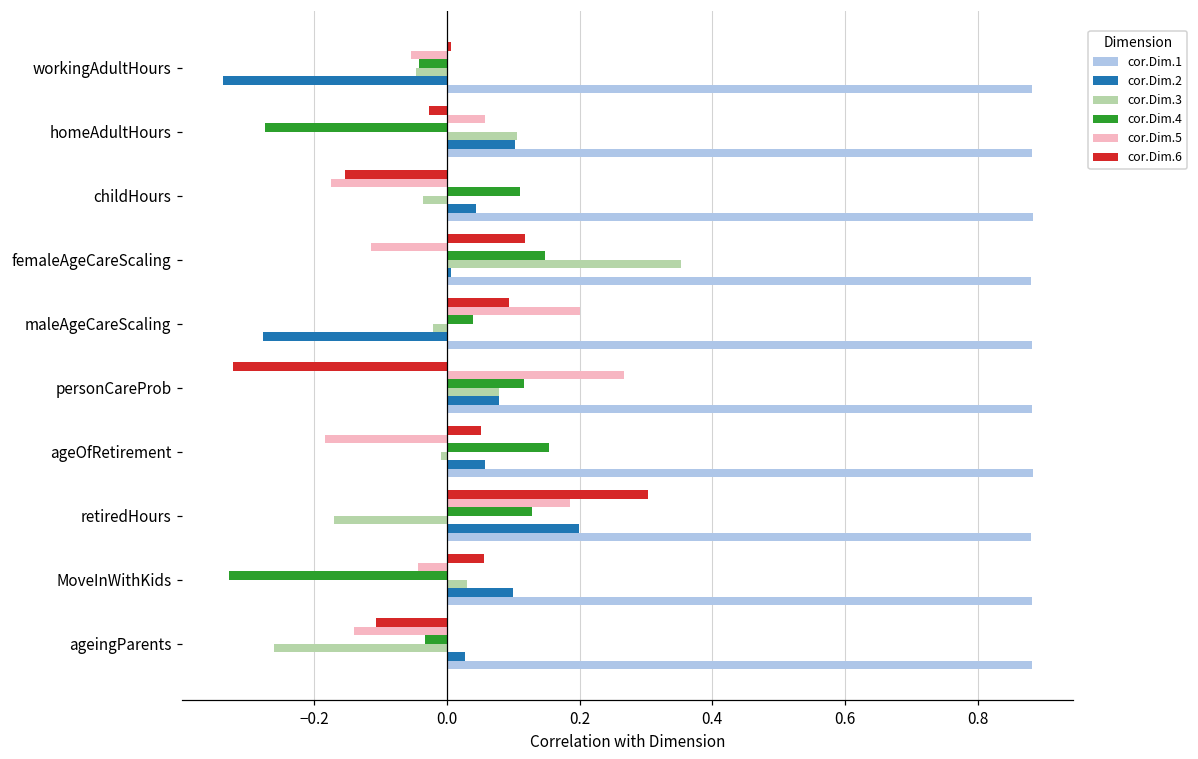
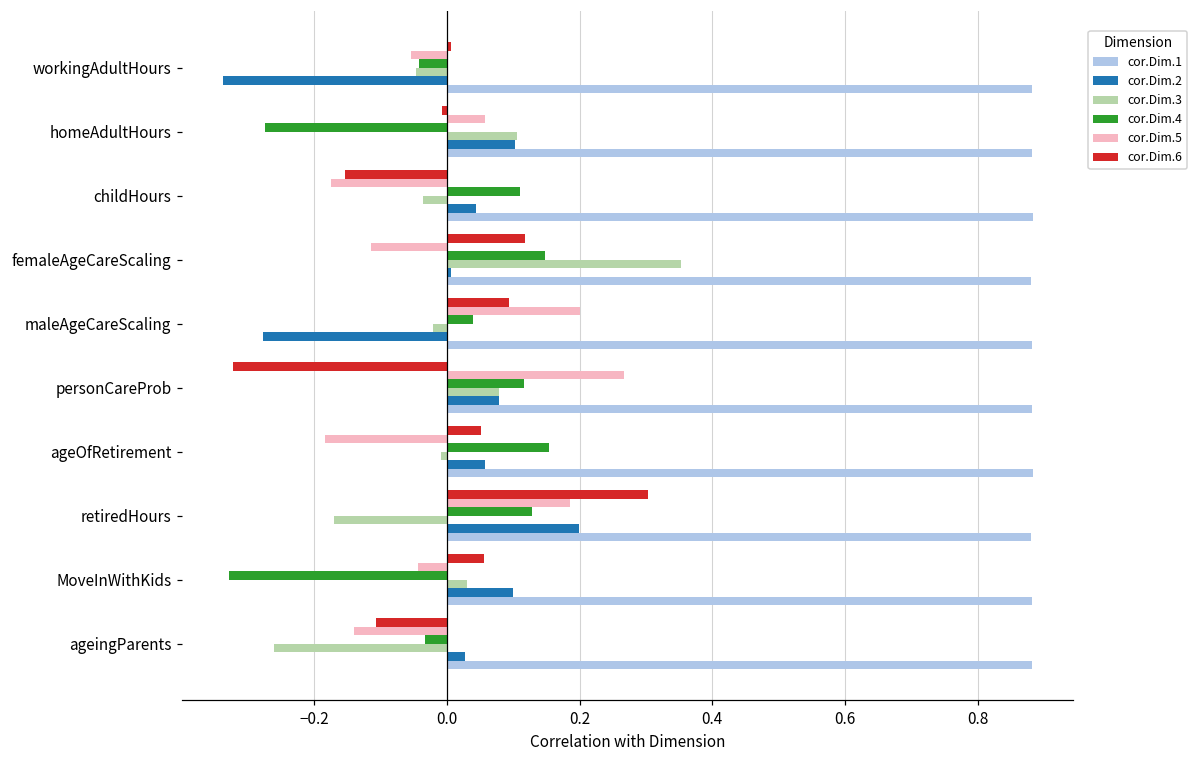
  {
    "cor.Dim.1": {
      "workingAdultHours": 0.88,
      "homeAdultHours": 0.88,
      "childHours": 0.88,
      "femaleAgeCareScaling": 0.88,
      "maleAgeCareScaling": 0.88,
      "personCareProb": 0.88,
      "ageOfRetirement": 0.88,
      "retiredHours": 0.88,
      "MoveInWithKids": 0.88,
      "ageingParents": 0.88
    },
    "cor.Dim.2": {
      "workingAdultHours": -0.34,
      "homeAdultHours": 0.10,
      "childHours": 0.04,
      "femaleAgeCareScaling": 0.01,
      "maleAgeCareScaling": -0.28,
      "personCareProb": 0.08,
      "ageOfRetirement": 0.06,
      "retiredHours": 0.20,
      "MoveInWithKids": 0.10,
      "ageingParents": 0.03
    },
    "cor.Dim.3": {
      "workingAdultHours": -0.05,
      "homeAdultHours": 0.11,
      "childHours": -0.04,
      "femaleAgeCareScaling": 0.35,
      "maleAgeCareScaling": -0.02,
      "personCareProb": 0.08,
      "ageOfRetirement": -0.01,
      "retiredHours": -0.17,
      "MoveInWithKids": 0.03,
      "ageingParents": -0.26
    },
    "cor.Dim.4": {
      "workingAdultHours": -0.04,
      "homeAdultHours": -0.27,
      "childHours": 0.11,
      "femaleAgeCareScaling": 0.15,
      "maleAgeCareScaling": 0.04,
      "personCareProb": 0.12,
      "ageOfRetirement": 0.15,
      "retiredHours": 0.13,
      "MoveInWithKids": -0.33,
      "ageingParents": -0.03
    },
    "cor.Dim.5": {
      "workingAdultHours": -0.05,
      "homeAdultHours": 0.06,
      "childHours": -0.17,
      "femaleAgeCareScaling": -0.11,
      "maleAgeCareScaling": 0.20,
      "personCareProb": 0.27,
      "ageOfRetirement": -0.18,
      "retiredHours": 0.19,
      "MoveInWithKids": -0.04,
      "ageingParents": -0.14
    },
    "cor.Dim.6": {
      "workingAdultHours": 0.01,
-     "homeAdultHours": -0.03,
+     "homeAdultHours": -0.01,
      "childHours": -0.15,
      "femaleAgeCareScaling": 0.12,
      "maleAgeCareScaling": 0.09,
      "personCareProb": -0.32,
      "ageOfRetirement": 0.05,
      "retiredHours": 0.30,
      "MoveInWithKids": 0.06,
      "ageingParents": -0.11
    }
  }
